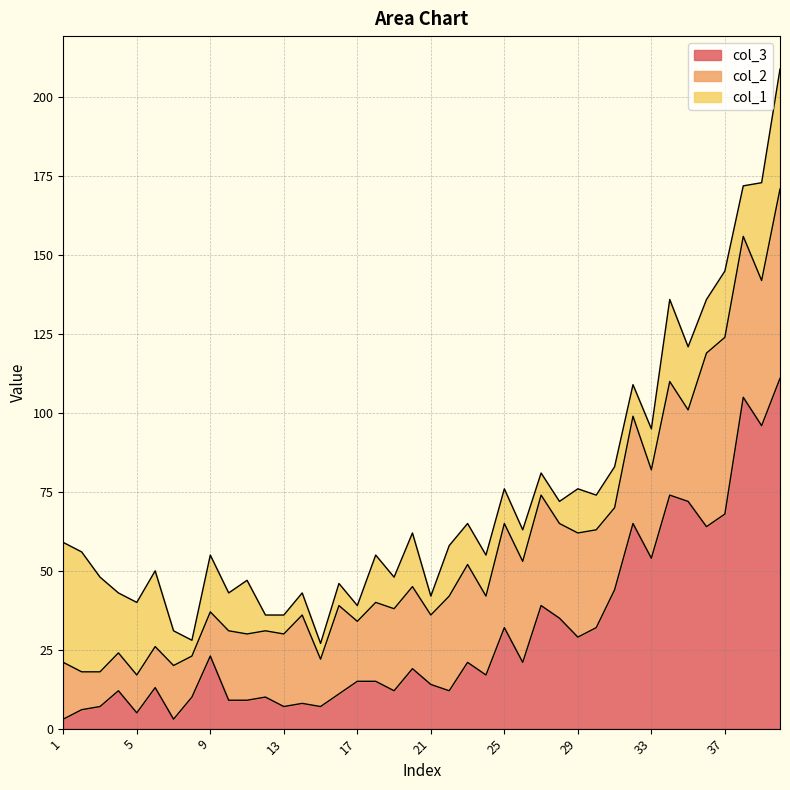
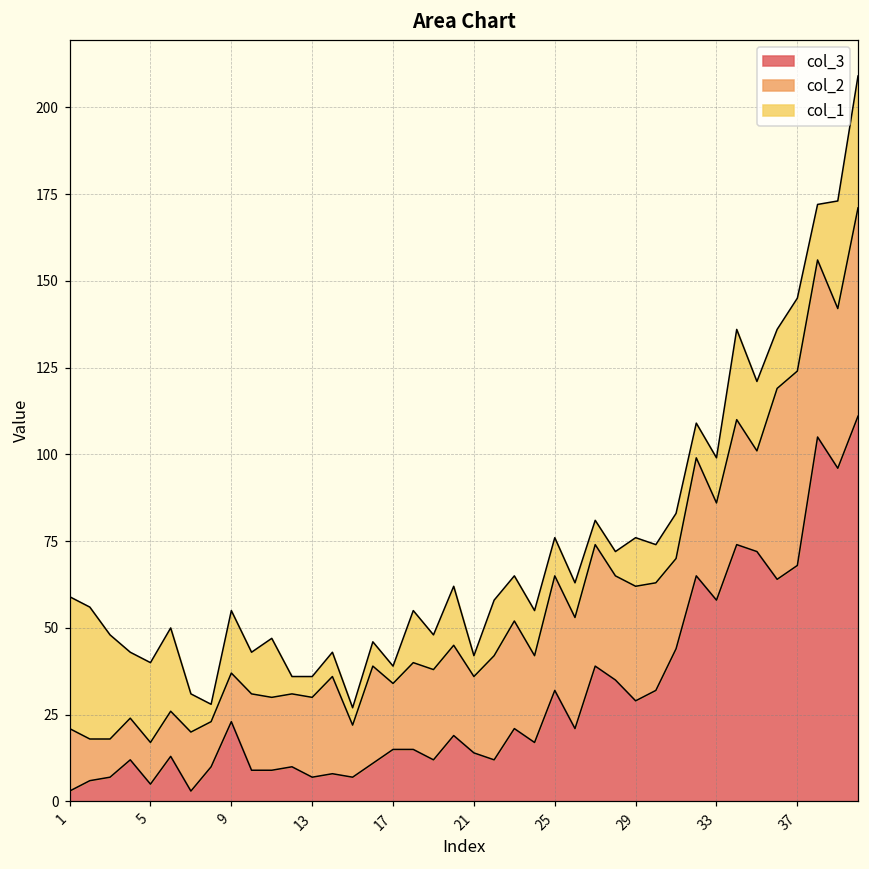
  {
    "col_3": {
      "1": 3,
      "5": 5,
      "9": 23,
      "13": 7,
      "17": 15,
      "21": 14,
      "25": 32,
      "29": 29,
-     "33": 54,
+     "33": 58,
      "37": 68
    }
  }
